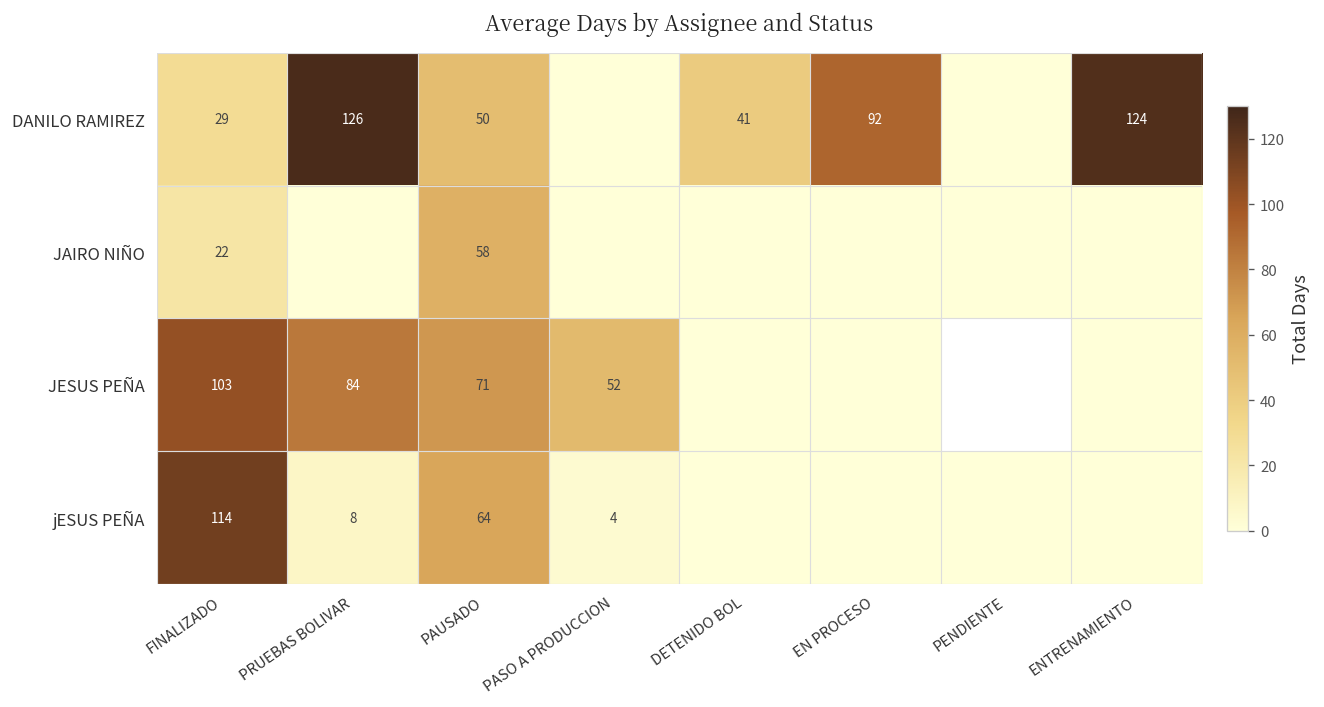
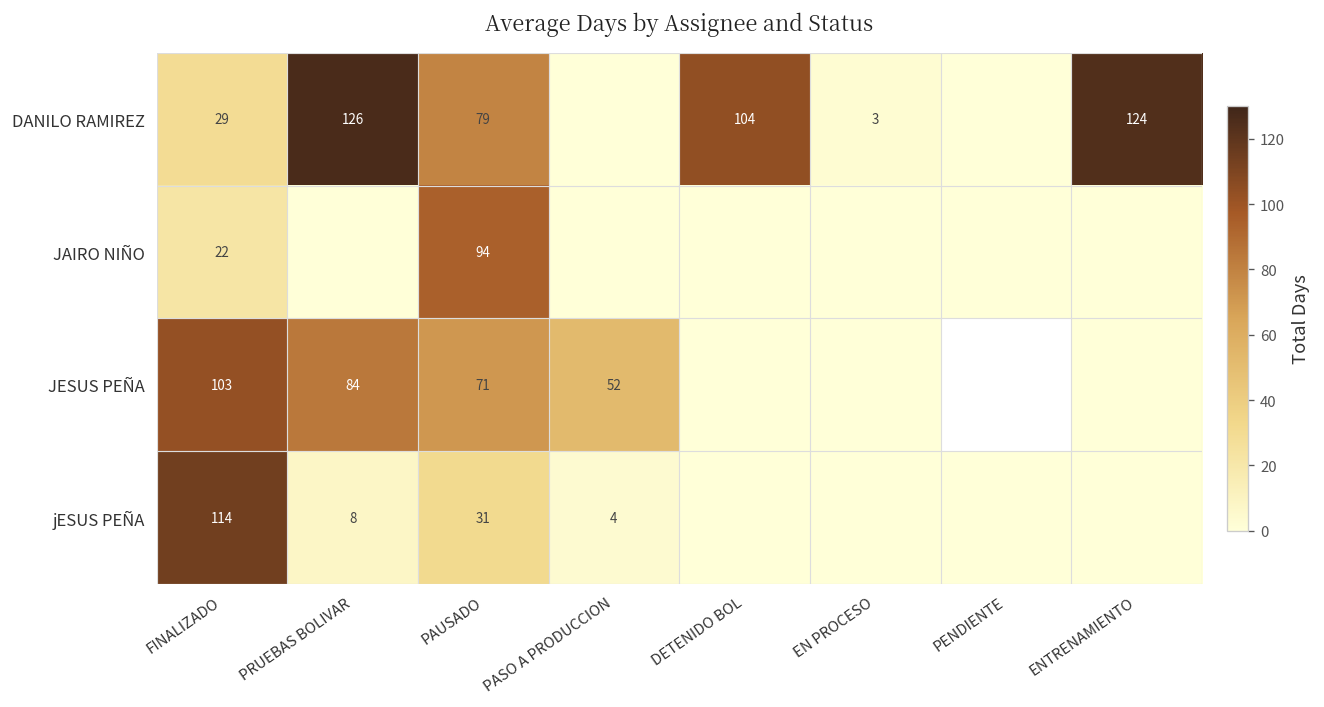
  {
    "DANILO RAMIREZ": {
      "FINALIZADO": 29,
      "PRUEBAS BOLIVAR": 126,
-     "PAUSADO": 50,
-     "DETENIDO BOL": 41,
-     "EN PROCESO": 92,
+     "PAUSADO": 79,
+     "DETENIDO BOL": 104,
+     "EN PROCESO": 3,
      "ENTRENAMIENTO": 124
    },
    "JAIRO NIÑO": {
      "FINALIZADO": 22,
-     "PAUSADO": 58
+     "PAUSADO": 94
    },
    "JESUS PEÑA": {
      "FINALIZADO": 103,
      "PRUEBAS BOLIVAR": 84,
      "PAUSADO": 71,
      "PASO A PRODUCCION": 52
    },
    "jESUS PEÑA": {
      "FINALIZADO": 114,
      "PRUEBAS BOLIVAR": 8,
-     "PAUSADO": 64,
+     "PAUSADO": 31,
      "PASO A PRODUCCION": 4
    }
  }
